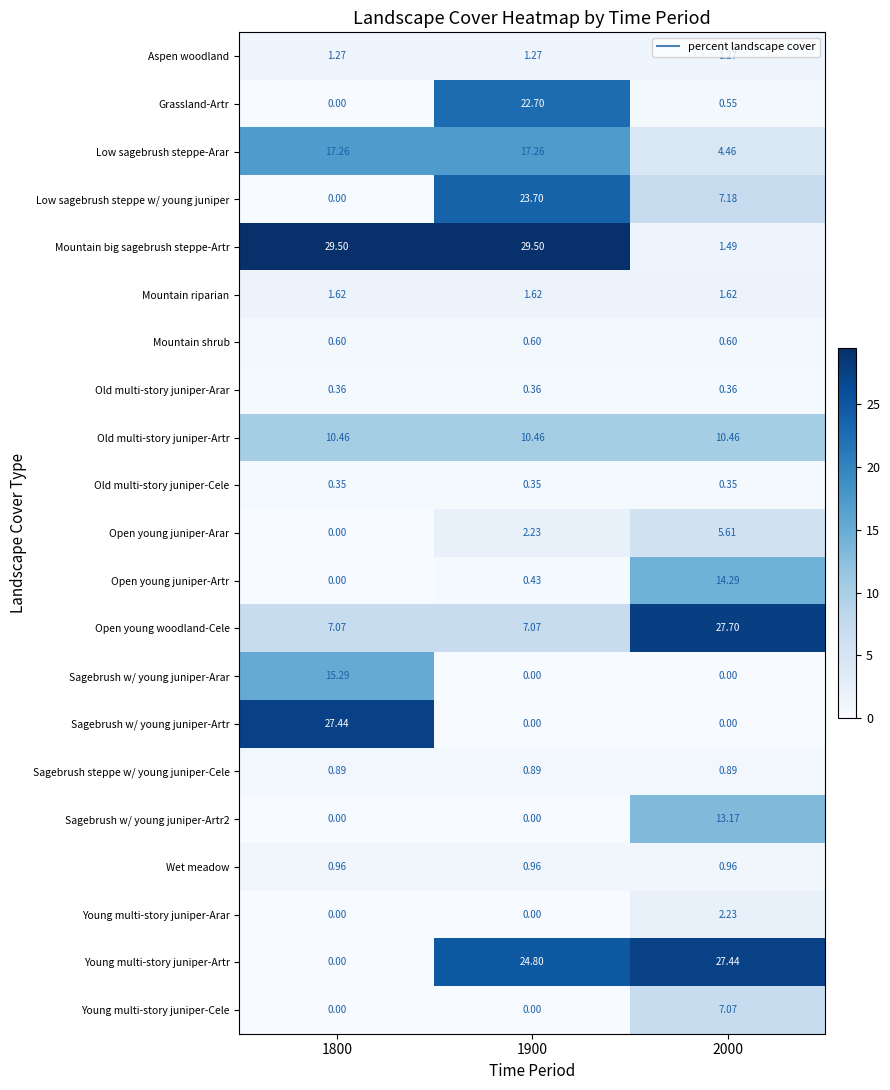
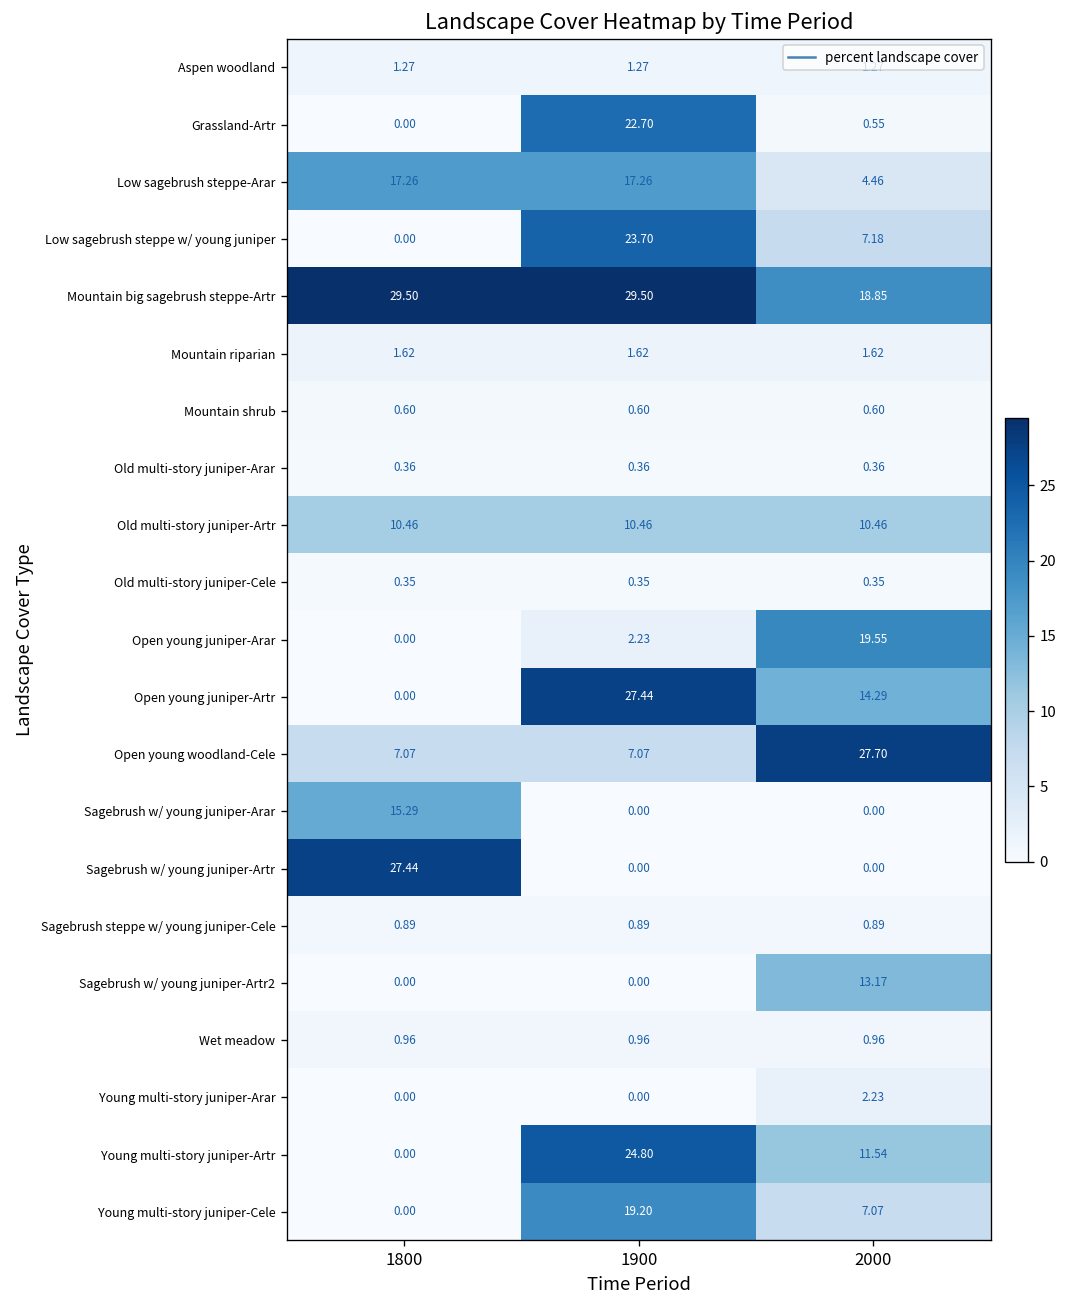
  {
    "Aspen woodland": {
      "1800": 1.27,
      "1900": 1.27
    },
    "Grassland-Artr": {
      "1800": 0.00,
      "1900": 22.70,
      "2000": 0.55
    },
    "Low sagebrush steppe-Arar": {
      "1800": 17.26,
      "1900": 17.26,
      "2000": 4.46
    },
    "Low sagebrush steppe w/ young juniper": {
      "1800": 0.00,
      "1900": 23.70,
      "2000": 7.18
    },
    "Mountain big sagebrush steppe-Artr": {
      "1800": 29.50,
      "1900": 29.50,
-     "2000": 1.49
+     "2000": 18.85
    },
    "Mountain riparian": {
      "1800": 1.62,
      "1900": 1.62,
      "2000": 1.62
    },
    "Mountain shrub": {
      "1800": 0.60,
      "1900": 0.60,
      "2000": 0.60
    },
    "Old multi-story juniper-Arar": {
      "1800": 0.36,
      "1900": 0.36,
      "2000": 0.36
    },
    "Old multi-story juniper-Artr": {
      "1800": 10.46,
      "1900": 10.46,
      "2000": 10.46
    },
    "Old multi-story juniper-Cele": {
      "1800": 0.35,
      "1900": 0.35,
      "2000": 0.35
    },
    "Open young juniper-Arar": {
      "1800": 0.00,
      "1900": 2.23,
-     "2000": 5.61
+     "2000": 19.55
    },
    "Open young juniper-Artr": {
      "1800": 0.00,
-     "1900": 0.43,
+     "1900": 27.44,
      "2000": 14.29
    },
    "Open young woodland-Cele": {
      "1800": 7.07,
      "1900": 7.07,
      "2000": 27.70
    },
    "Sagebrush w/ young juniper-Arar": {
      "1800": 15.29,
      "1900": 0.00,
      "2000": 0.00
    },
    "Sagebrush w/ young juniper-Artr": {
      "1800": 27.44,
      "1900": 0.00,
      "2000": 0.00
    },
    "Sagebrush steppe w/ young juniper-Cele": {
      "1800": 0.89,
      "1900": 0.89,
      "2000": 0.89
    },
    "Sagebrush w/ young juniper-Artr2": {
      "1800": 0.00,
      "1900": 0.00,
      "2000": 13.17
    },
    "Wet meadow": {
      "1800": 0.96,
      "1900": 0.96,
      "2000": 0.96
    },
    "Young multi-story juniper-Arar": {
      "1800": 0.00,
      "1900": 0.00,
      "2000": 2.23
    },
    "Young multi-story juniper-Artr": {
      "1800": 0.00,
      "1900": 24.80,
-     "2000": 27.44
+     "2000": 11.54
    },
    "Young multi-story juniper-Cele": {
      "1800": 0.00,
-     "1900": 0.00,
+     "1900": 19.20,
      "2000": 7.07
    }
  }
